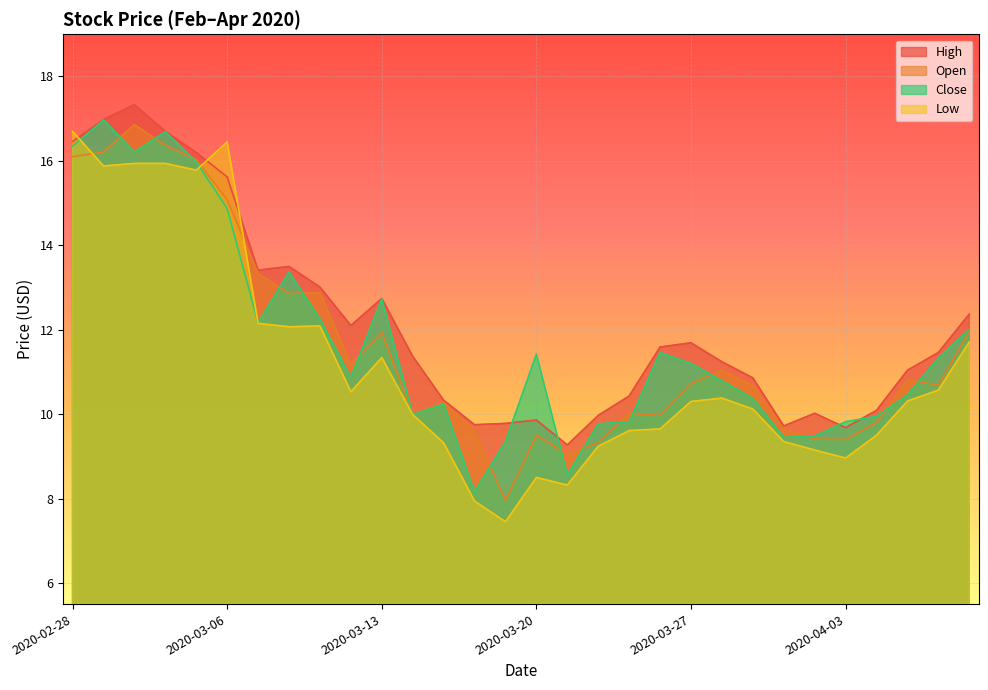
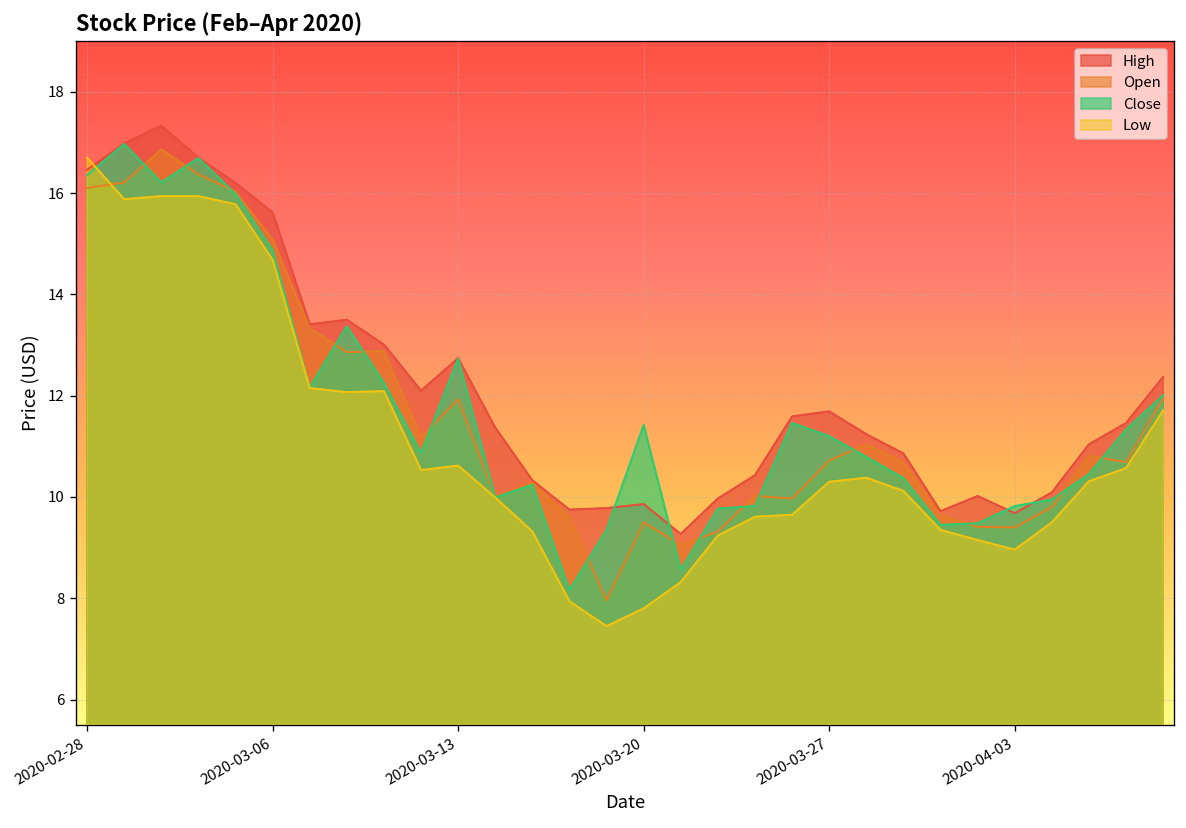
  {
    "Close": {
      "2020-02-28": 16.4,
      "2020-03-06": 14.9,
      "2020-03-20": 11.4,
      "2020-03-27": 11.2,
      "2020-04-03": 9.8
    },
    "Low": {
      "2020-02-28": 16.7,
-     "2020-03-06": 16.5,
-     "2020-03-13": 11.3,
-     "2020-03-20": 8.5,
+     "2020-03-06": 14.7,
+     "2020-03-13": 10.6,
+     "2020-03-20": 7.8,
      "2020-03-27": 10.3,
      "2020-04-03": 9.0
    }
  }
